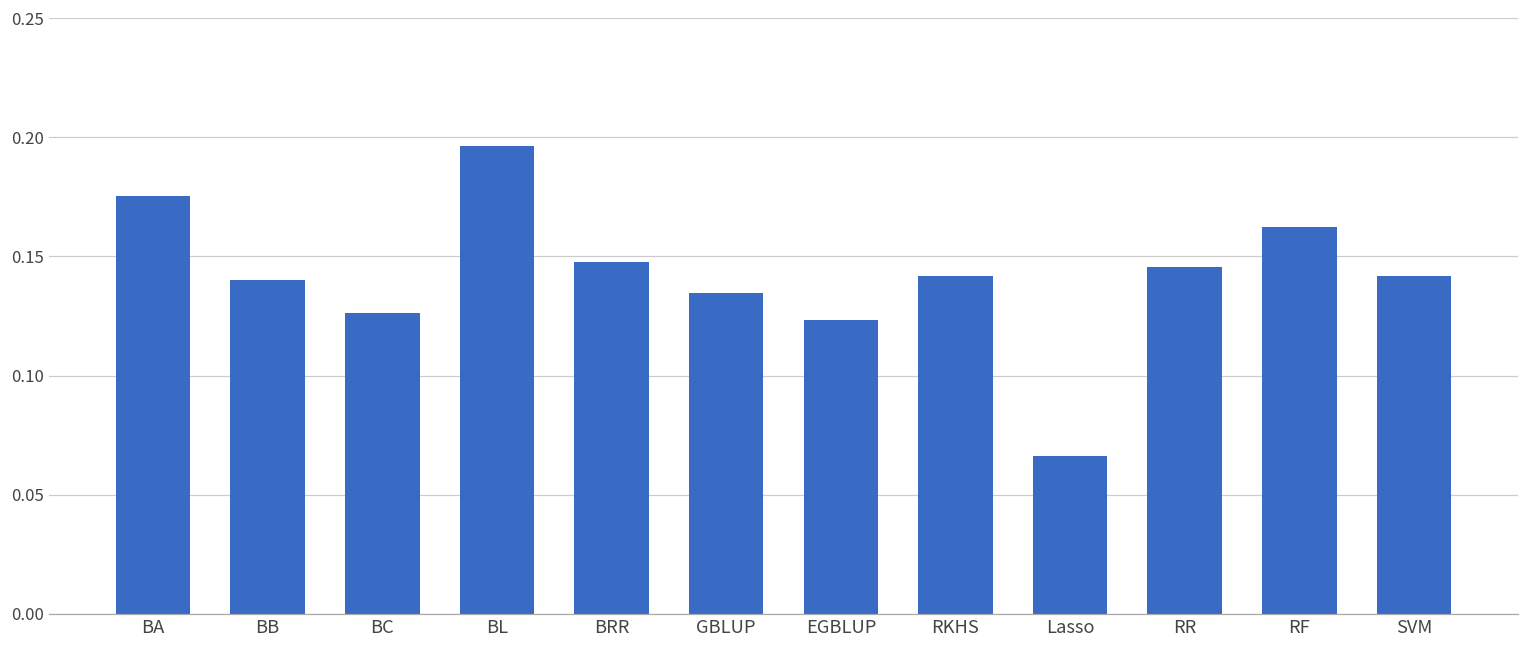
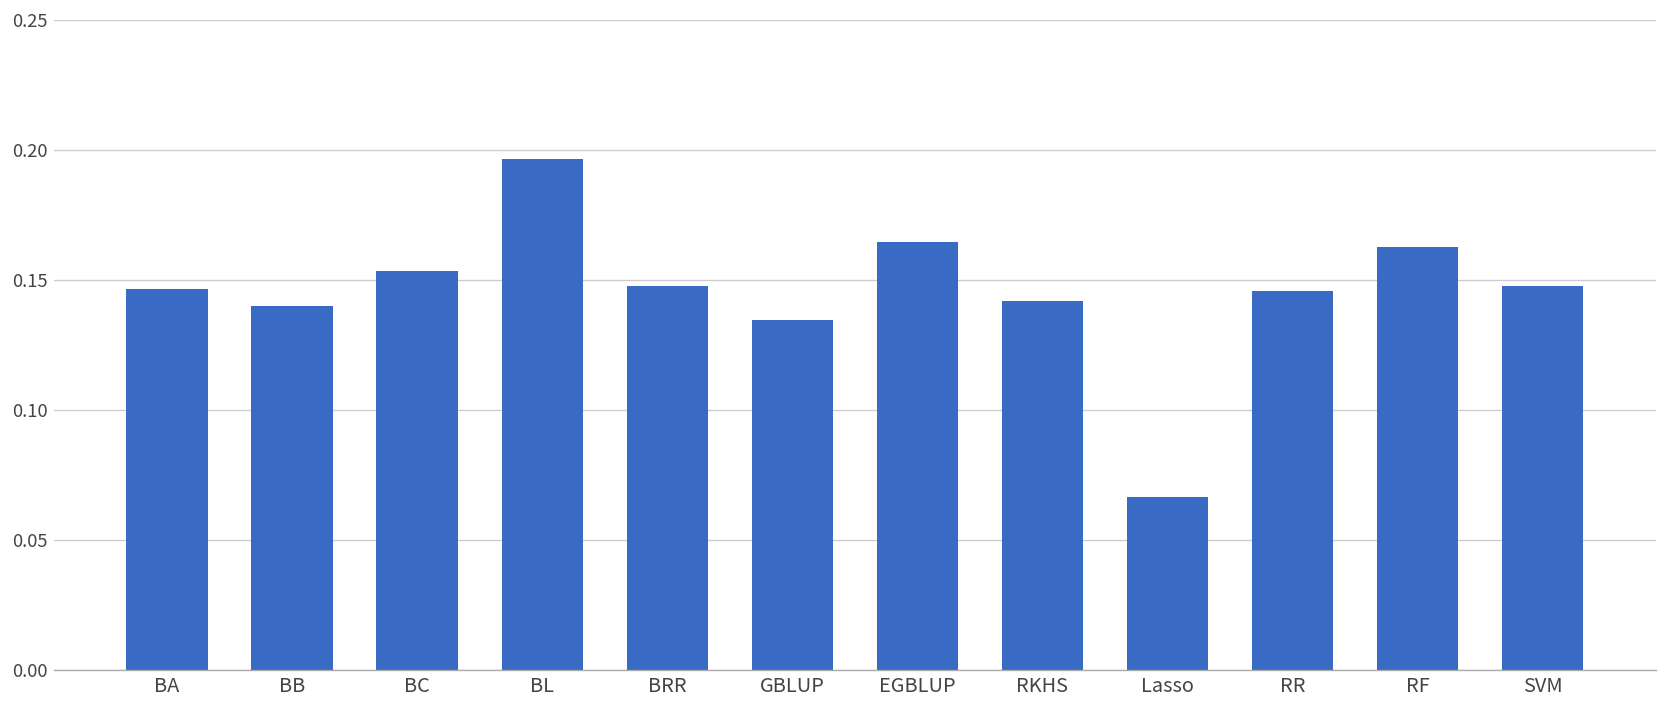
  {
-   "BA": 0.176,
+   "BA": 0.147,
    "BB": 0.140,
-   "BC": 0.126,
+   "BC": 0.154,
    "BL": 0.197,
    "BRR": 0.147,
    "GBLUP": 0.135,
-   "EGBLUP": 0.123,
+   "EGBLUP": 0.165,
    "RKHS": 0.142,
    "Lasso": 0.066,
    "RR": 0.146,
    "RF": 0.163,
-   "SVM": 0.142
+   "SVM": 0.148
  }
